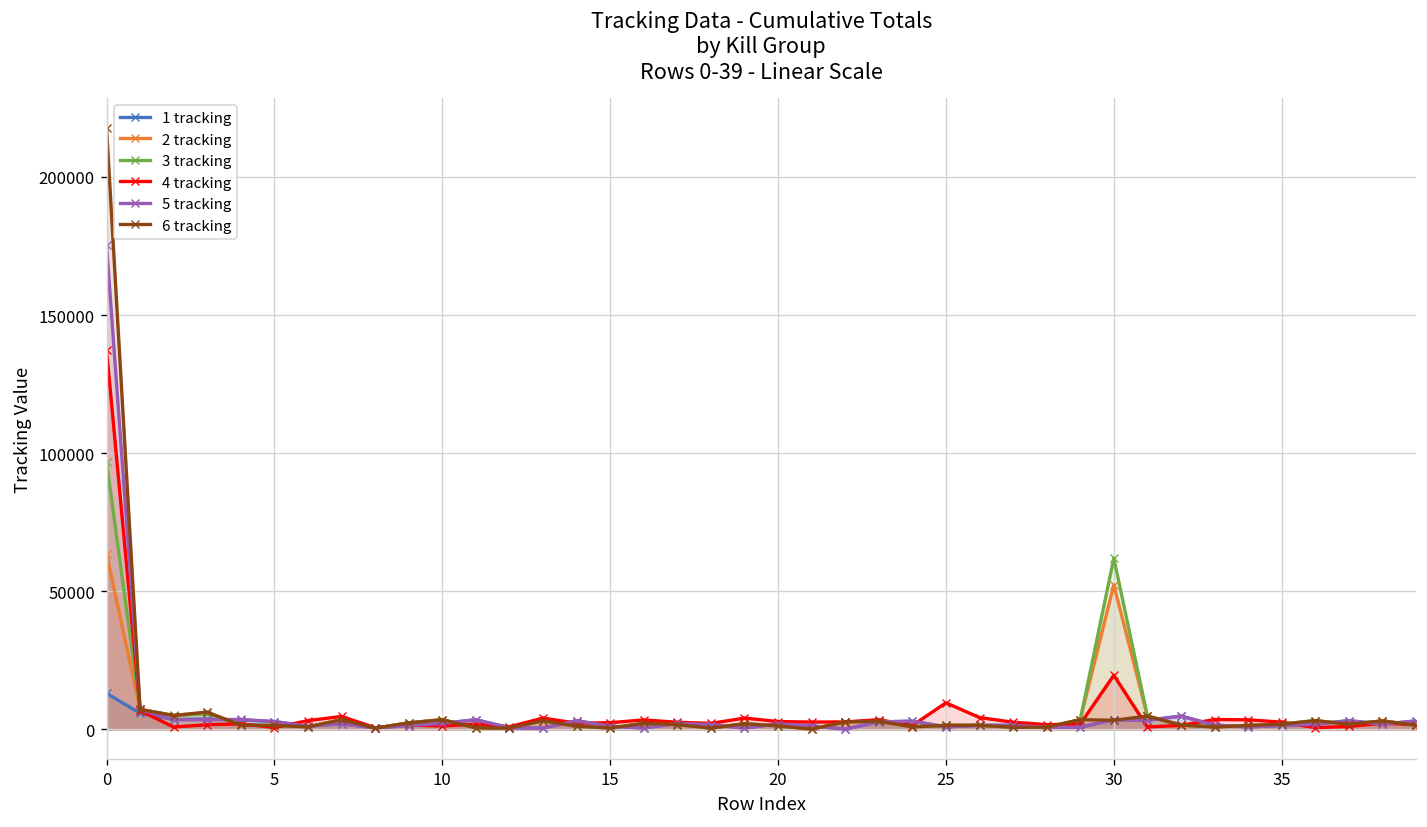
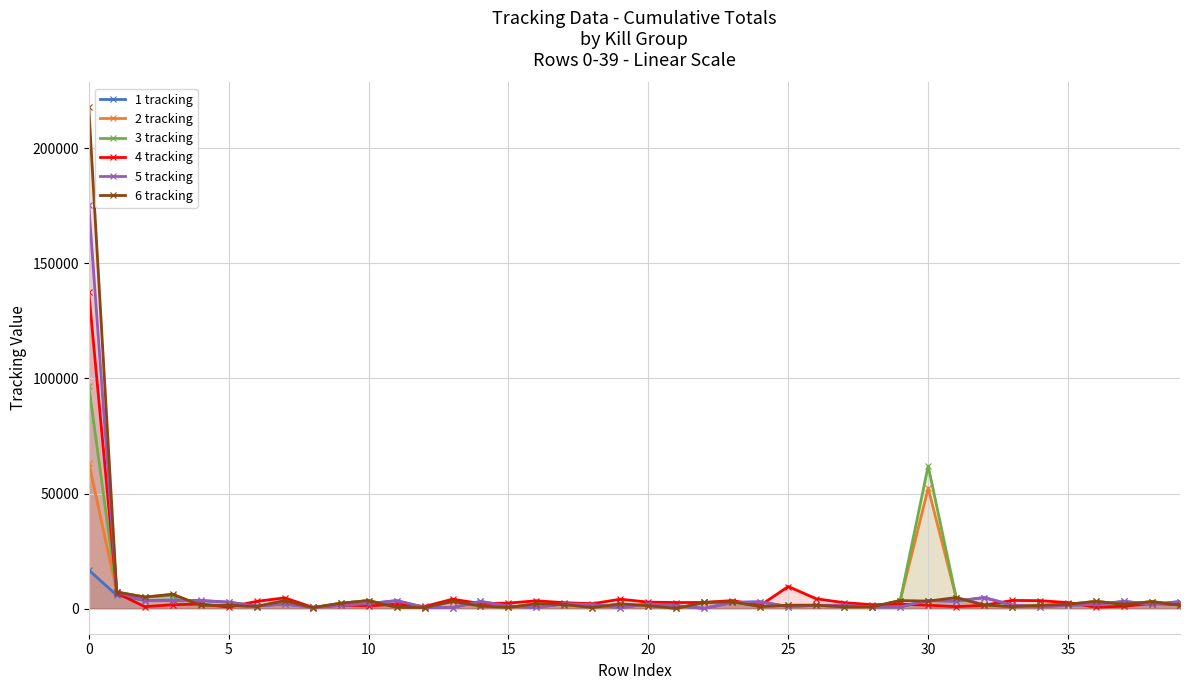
  {
    "1 tracking": {
-     "0": 13000
+     "0": 17000
    },
    "2 tracking": {
      "0": 63000,
      "30": 52000
    },
    "3 tracking": {
      "0": 97000,
      "30": 62000
    },
    "4 tracking": {
      "0": 138000,
      "15": 2000,
      "25": 10000,
-     "30": 20000
+     "30": 2000
    },
    "5 tracking": {
      "0": 175000
    },
    "6 tracking": {
      "0": 218000
    }
  }
